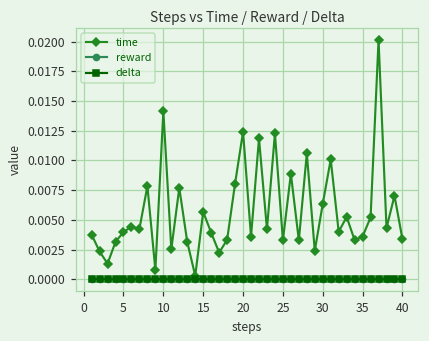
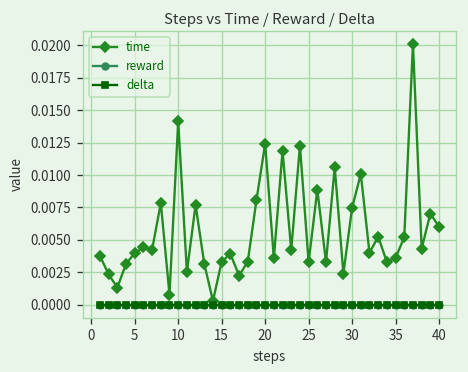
  {
    "time": {
      "5": 0.0040,
      "10": 0.0141,
-     "15": 0.0057,
+     "15": 0.0033,
      "20": 0.0124,
      "25": 0.0033,
-     "30": 0.0063,
+     "30": 0.0075,
      "35": 0.0036,
-     "40": 0.0034
+     "40": 0.0060
    },
    "delta": {
      "5": 0.0000,
      "10": 0.0000,
      "15": 0.0000,
      "20": 0.0000,
      "25": 0.0000,
      "30": 0.0000,
      "35": 0.0000,
      "40": 0.0000
    }
  }
